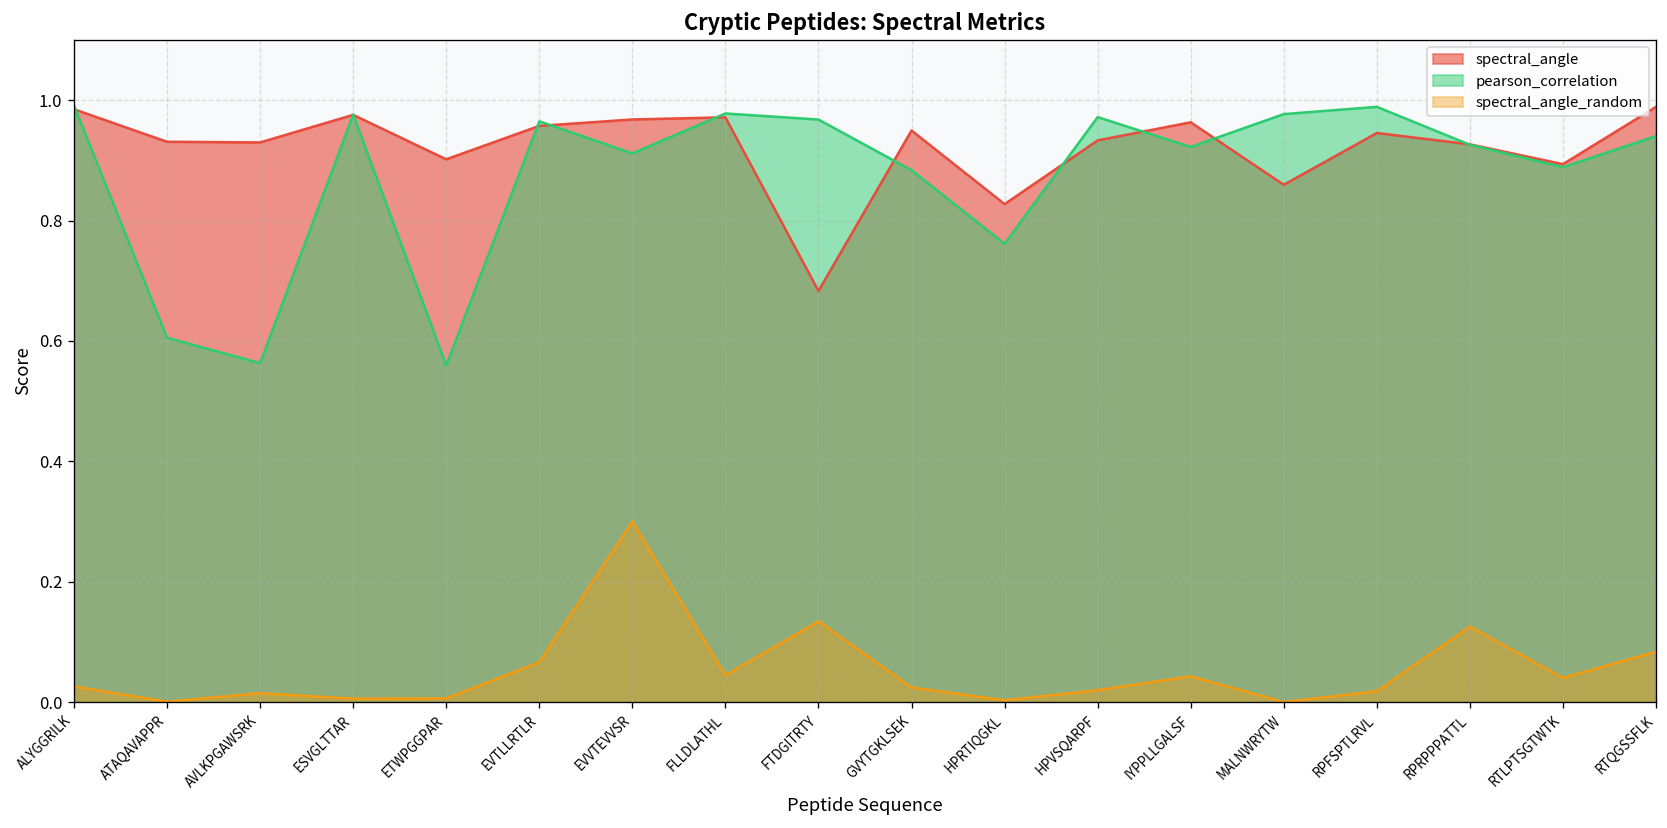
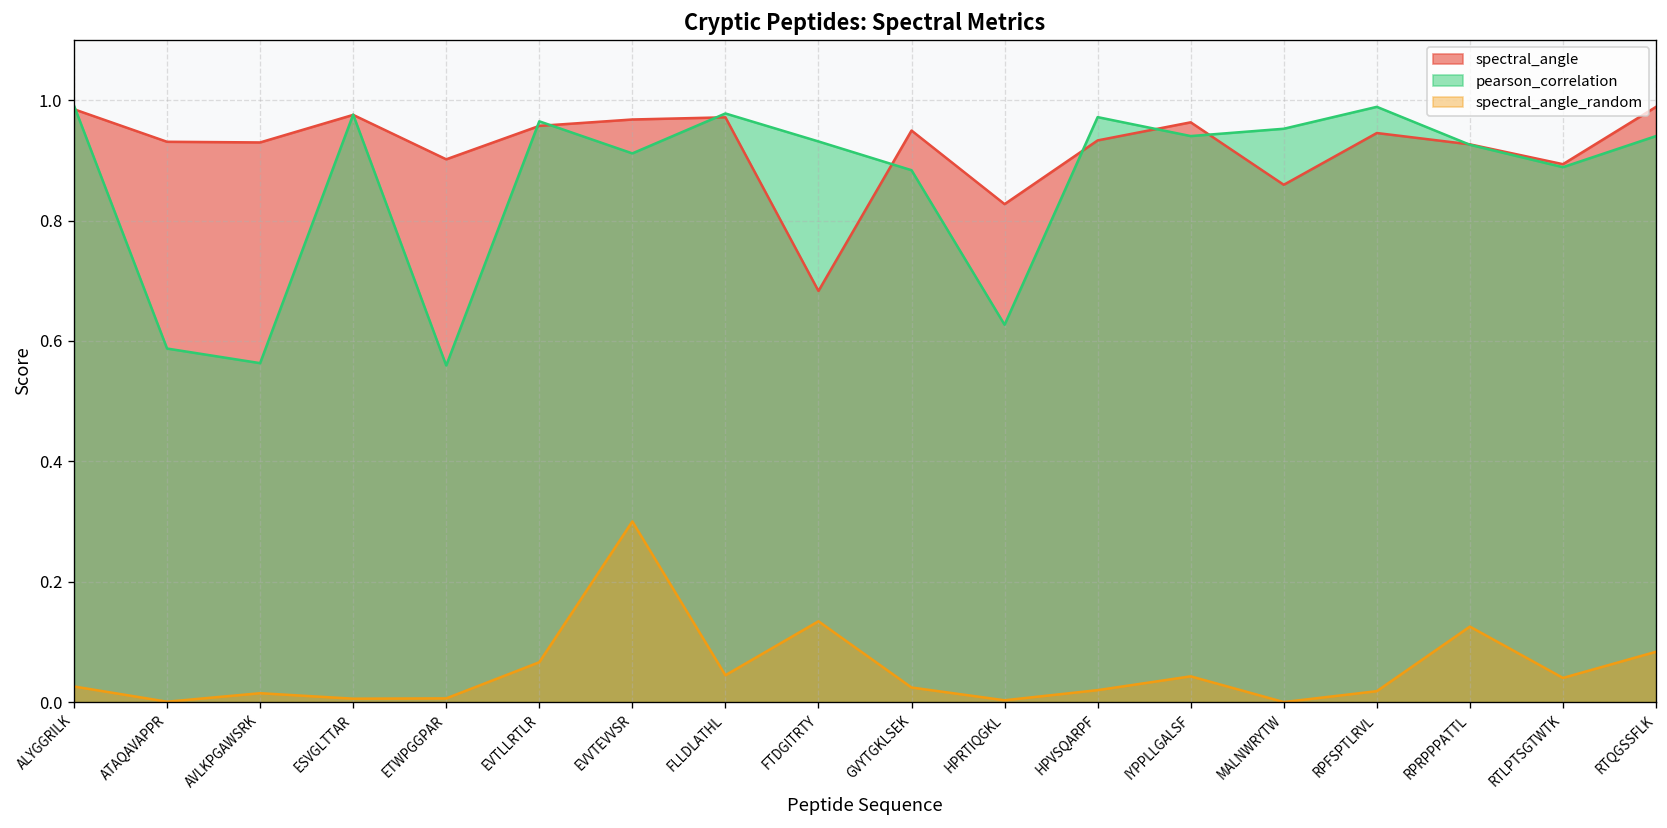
  {
    "spectral_angle": {
      "ALYGGRILK": 0.98,
      "ATAQAVAPPR": 0.93,
      "AVLKPGAWSRK": 0.93,
      "ETWPGGPAR": 0.90,
      "EVTLLRTLR": 0.96,
      "EVVTEVVSR": 0.97,
      "FLLDLATHL": 0.97,
      "FTDGITRTY": 0.68,
      "GVYTGKLSEK": 0.95,
      "HPRTIQGKL": 0.83,
      "HPVSQARPF": 0.93,
      "IYPPLLGALSF": 0.96,
      "MALNWRYTW": 0.86,
      "RPFSPTLRVL": 0.95,
      "RTQGSSFLK": 0.99
    },
    "pearson_correlation": {
      "ALYGGRILK": 0.99,
-     "ATAQAVAPPR": 0.61,
+     "ATAQAVAPPR": 0.59,
      "AVLKPGAWSRK": 0.56,
      "ETWPGGPAR": 0.56,
      "EVTLLRTLR": 0.96,
      "EVVTEVVSR": 0.91,
      "FLLDLATHL": 0.98,
-     "FTDGITRTY": 0.97,
+     "FTDGITRTY": 0.93,
      "GVYTGKLSEK": 0.88,
-     "HPRTIQGKL": 0.76,
+     "HPRTIQGKL": 0.63,
      "HPVSQARPF": 0.97,
-     "IYPPLLGALSF": 0.92,
-     "MALNWRYTW": 0.98,
+     "IYPPLLGALSF": 0.94,
+     "MALNWRYTW": 0.95,
      "RPFSPTLRVL": 0.99,
      "RTQGSSFLK": 0.94
    },
    "spectral_angle_random": {
      "ALYGGRILK": 0.03,
      "ATAQAVAPPR": 0.00,
      "AVLKPGAWSRK": 0.01,
      "ESVGLTTAR": 0.01,
      "ETWPGGPAR": 0.01,
      "EVTLLRTLR": 0.07,
      "EVVTEVVSR": 0.30,
      "FLLDLATHL": 0.04,
      "FTDGITRTY": 0.13,
      "GVYTGKLSEK": 0.02,
      "HPRTIQGKL": 0.00,
      "HPVSQARPF": 0.02,
      "IYPPLLGALSF": 0.04,
      "MALNWRYTW": 0.00,
      "RPFSPTLRVL": 0.02,
      "RPRPPPATTL": 0.13,
      "RTLPTSGTWTK": 0.04,
      "RTQGSSFLK": 0.08
    }
  }
